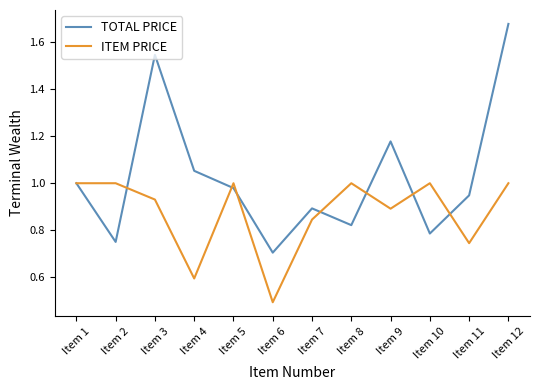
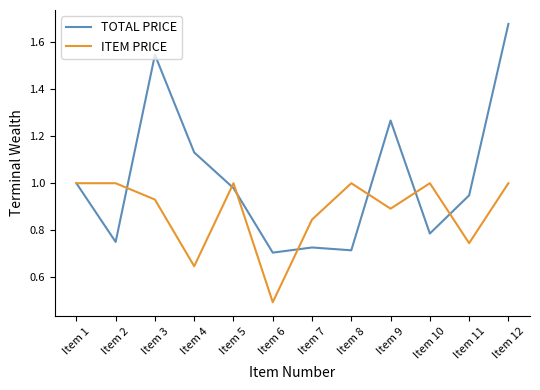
  {
    "TOTAL PRICE": {
      "Item 2": 0.75,
-     "Item 4": 1.05,
+     "Item 4": 1.13,
      "Item 5": 0.98,
      "Item 6": 0.70,
-     "Item 7": 0.89,
-     "Item 8": 0.82,
-     "Item 9": 1.18,
+     "Item 7": 0.73,
+     "Item 8": 0.71,
+     "Item 9": 1.27,
      "Item 10": 0.79,
      "Item 11": 0.95,
      "Item 12": 1.68
    },
    "ITEM PRICE": {
      "Item 2": 1.00,
      "Item 3": 0.93,
-     "Item 4": 0.59,
+     "Item 4": 0.65,
      "Item 5": 1.00,
      "Item 6": 0.49,
      "Item 7": 0.85,
      "Item 8": 1.00,
      "Item 9": 0.89,
      "Item 10": 1.00,
      "Item 11": 0.74,
      "Item 12": 1.00
    }
  }
